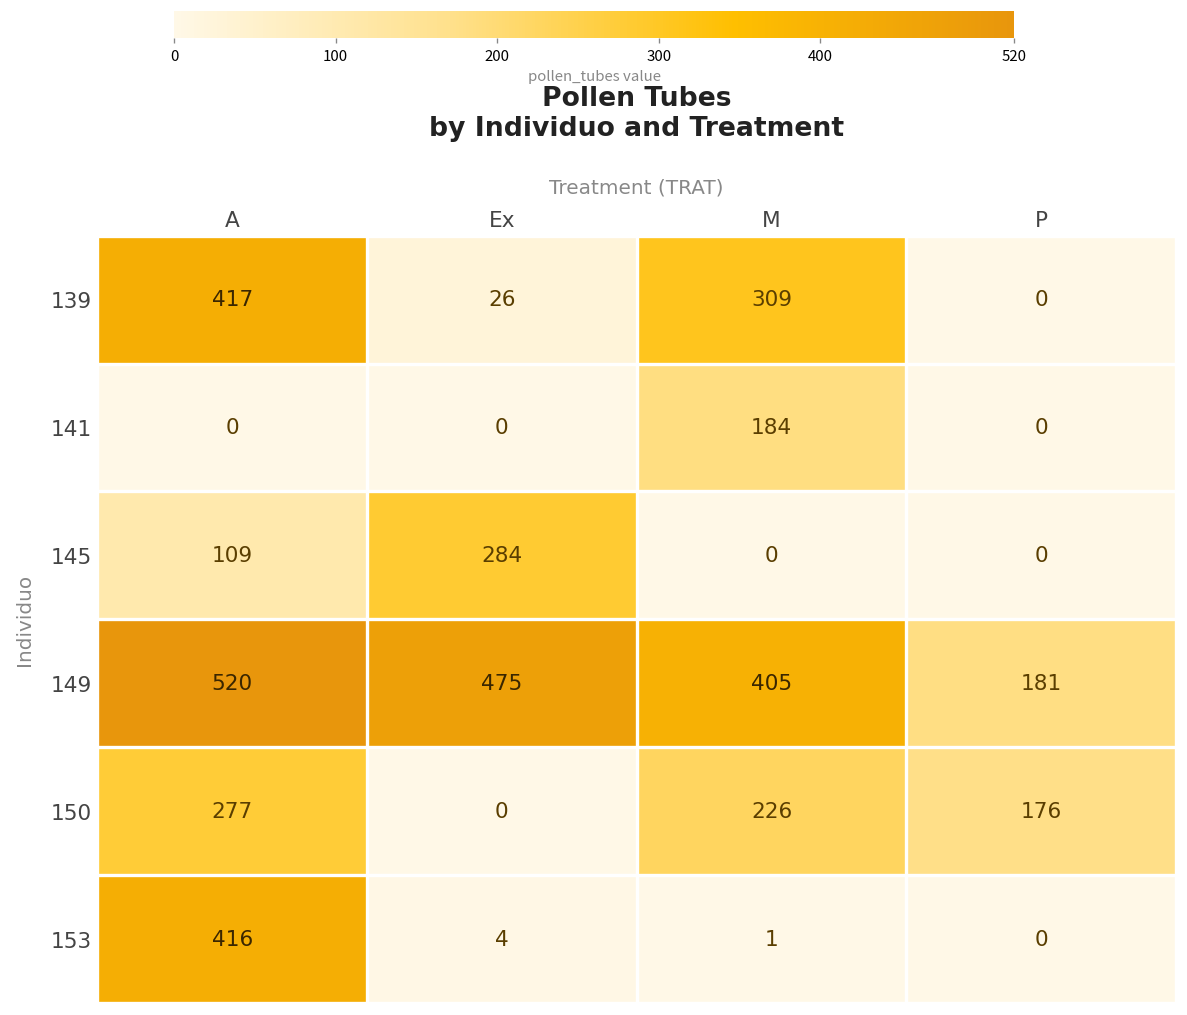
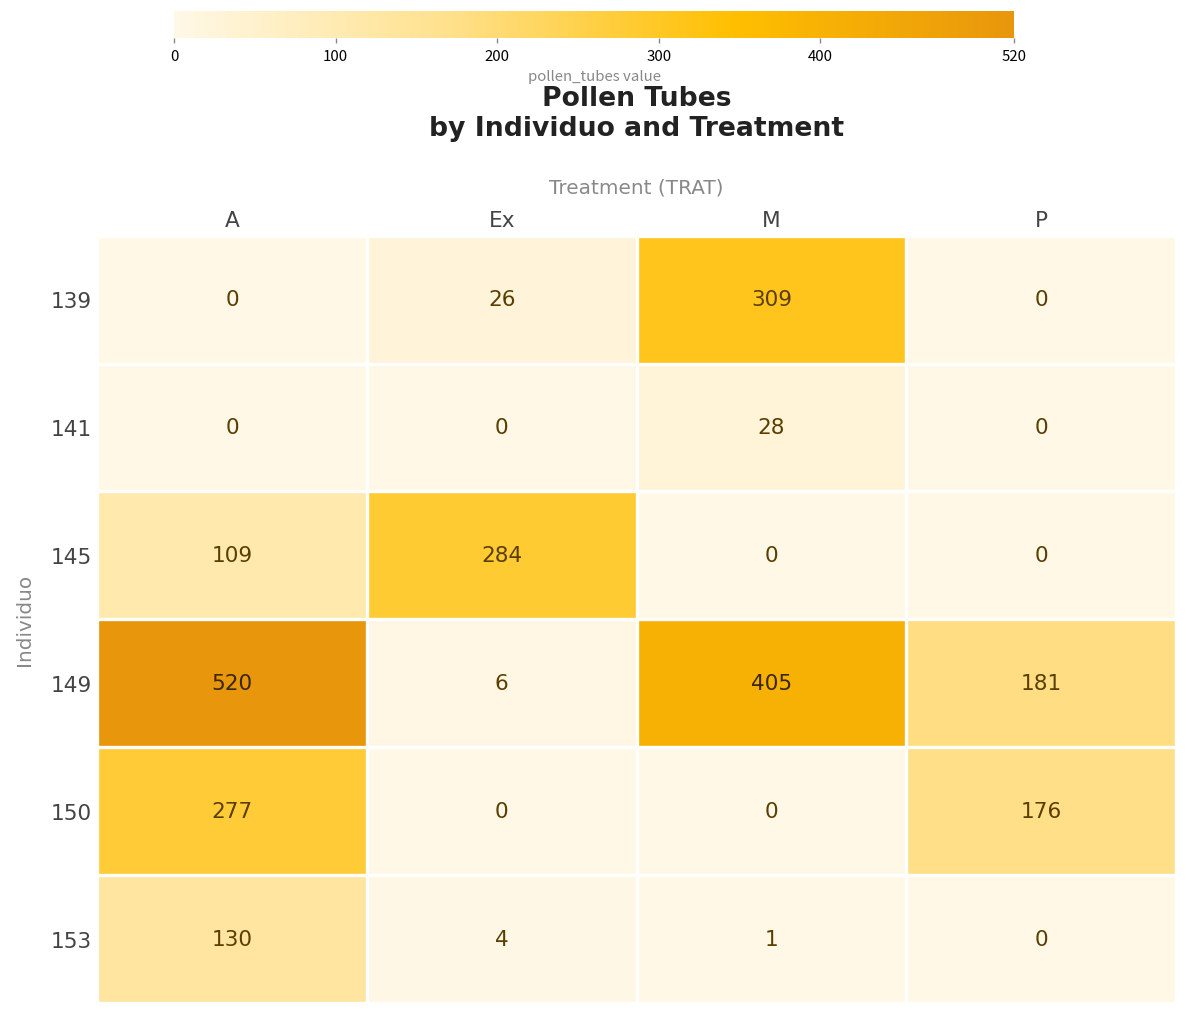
  {
    "139": {
-     "A": 417,
+     "A": 0,
      "Ex": 26,
      "M": 309,
      "P": 0
    },
    "141": {
      "A": 0,
      "Ex": 0,
-     "M": 184,
+     "M": 28,
      "P": 0
    },
    "145": {
      "A": 109,
      "Ex": 284,
      "M": 0,
      "P": 0
    },
    "149": {
      "A": 520,
-     "Ex": 475,
+     "Ex": 6,
      "M": 405,
      "P": 181
    },
    "150": {
      "A": 277,
      "Ex": 0,
-     "M": 226,
+     "M": 0,
      "P": 176
    },
    "153": {
-     "A": 416,
+     "A": 130,
      "Ex": 4,
      "M": 1,
      "P": 0
    }
  }
